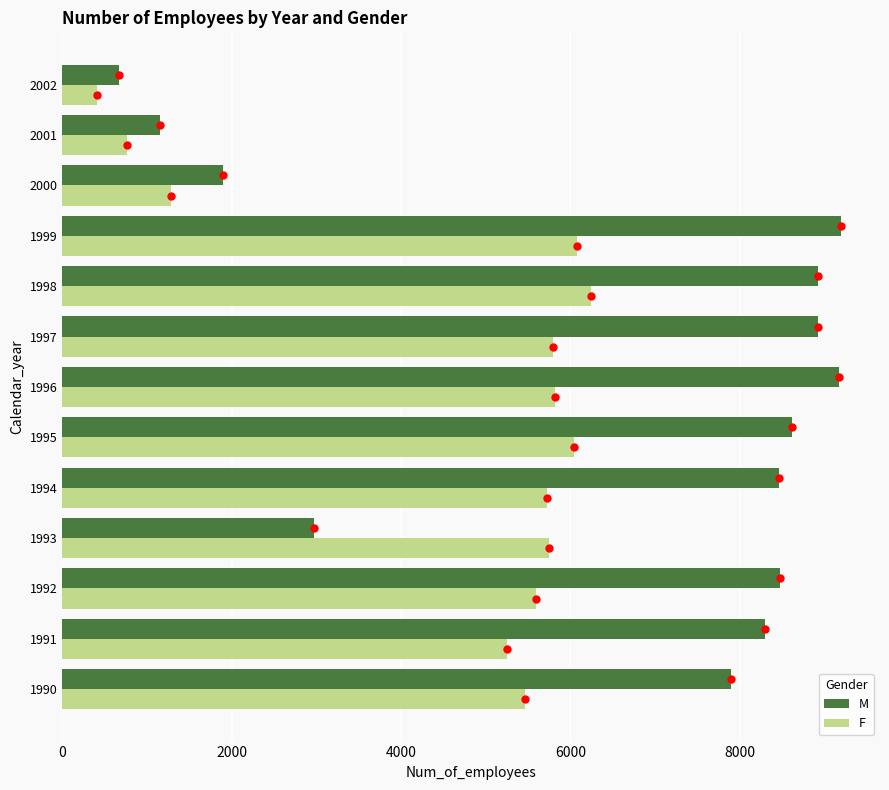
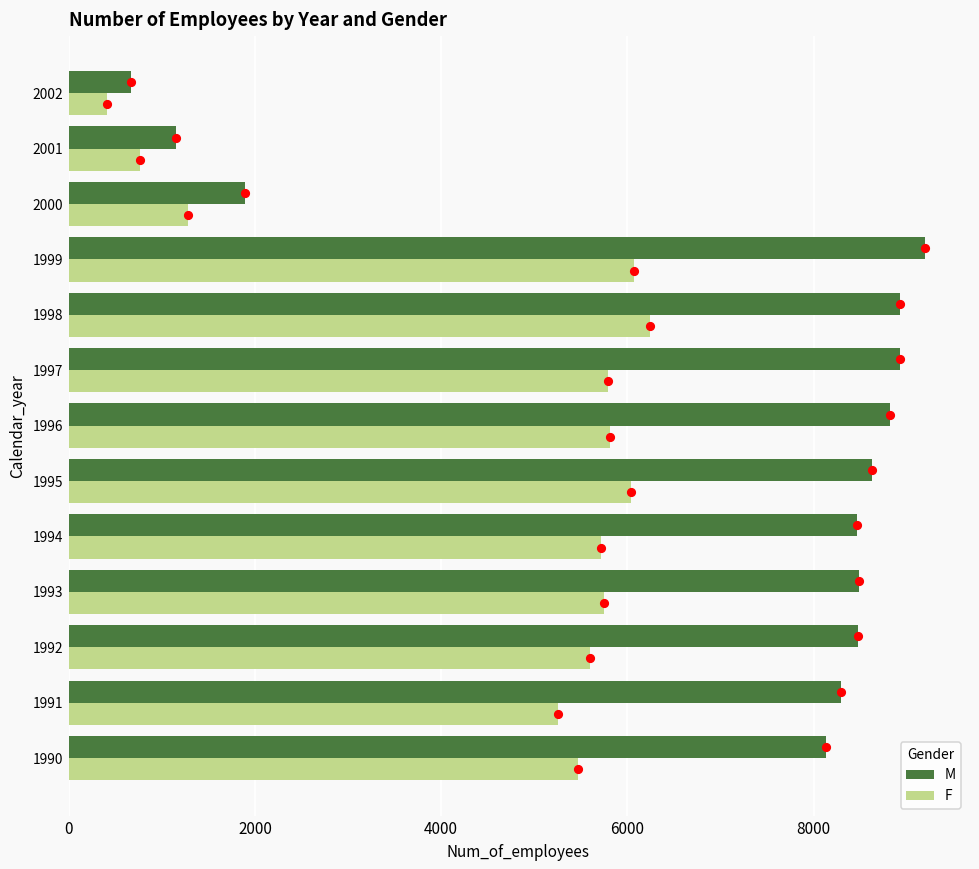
  {
    "M": {
      "2002": 700,
      "2001": 1200,
      "2000": 1900,
      "1999": 9200,
      "1998": 8900,
      "1997": 8900,
-     "1996": 9200,
+     "1996": 8800,
      "1995": 8600,
      "1994": 8500,
-     "1993": 3000,
+     "1993": 8500,
      "1992": 8500,
      "1991": 8300,
-     "1990": 7900
+     "1990": 8100
    },
    "F": {
      "2002": 400,
      "2001": 800,
      "2000": 1300,
      "1999": 6100,
      "1998": 6200,
      "1997": 5800,
      "1996": 5800,
      "1995": 6000,
      "1994": 5700,
      "1993": 5700,
      "1992": 5600,
      "1991": 5300,
      "1990": 5500
    }
  }
